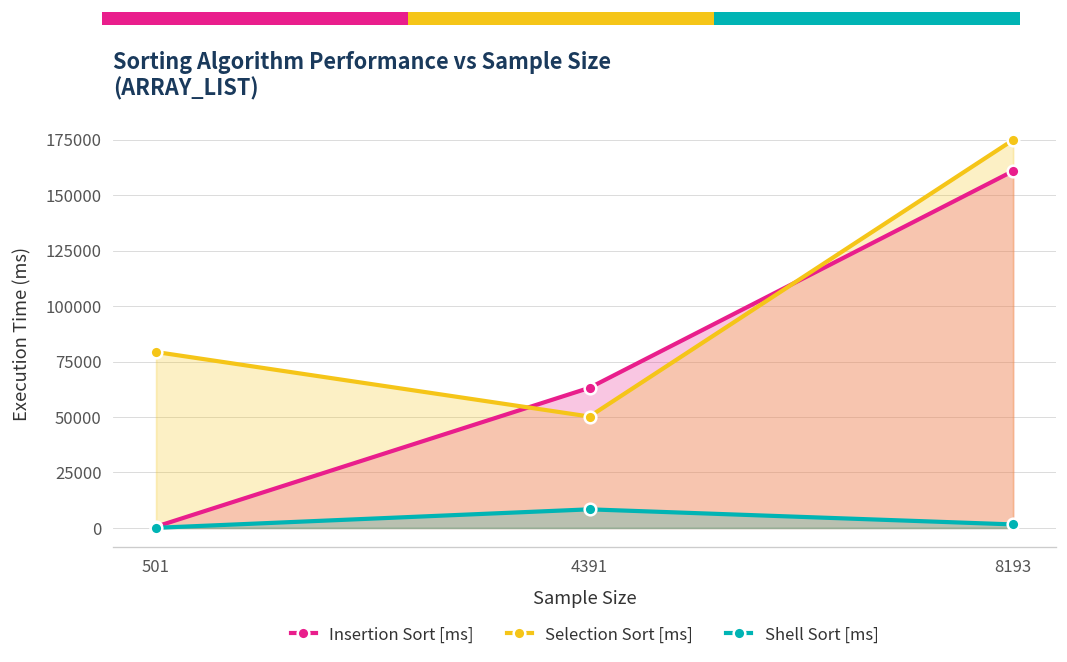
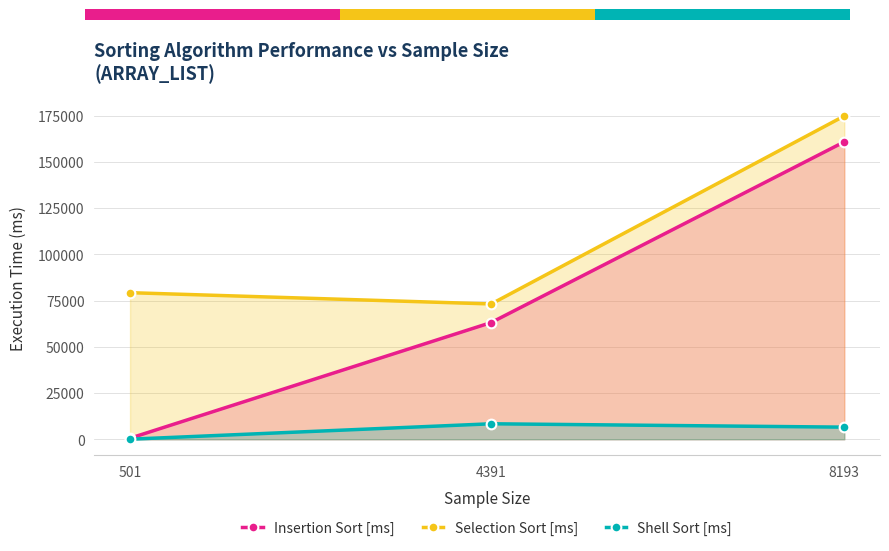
  {
    "Sorting Algorithm Performance vs Sample Size (ARRAY_LIST)": {
      "Insertion Sort [ms]": {
        "4391": 63000,
        "8193": 161000
      },
      "Selection Sort [ms]": {
        "501": 79000,
-       "4391": 50000,
+       "4391": 73000,
        "8193": 175000
      },
      "Shell Sort [ms]": {
        "4391": 8000,
-       "8193": 2000
+       "8193": 7000
      }
    }
  }
